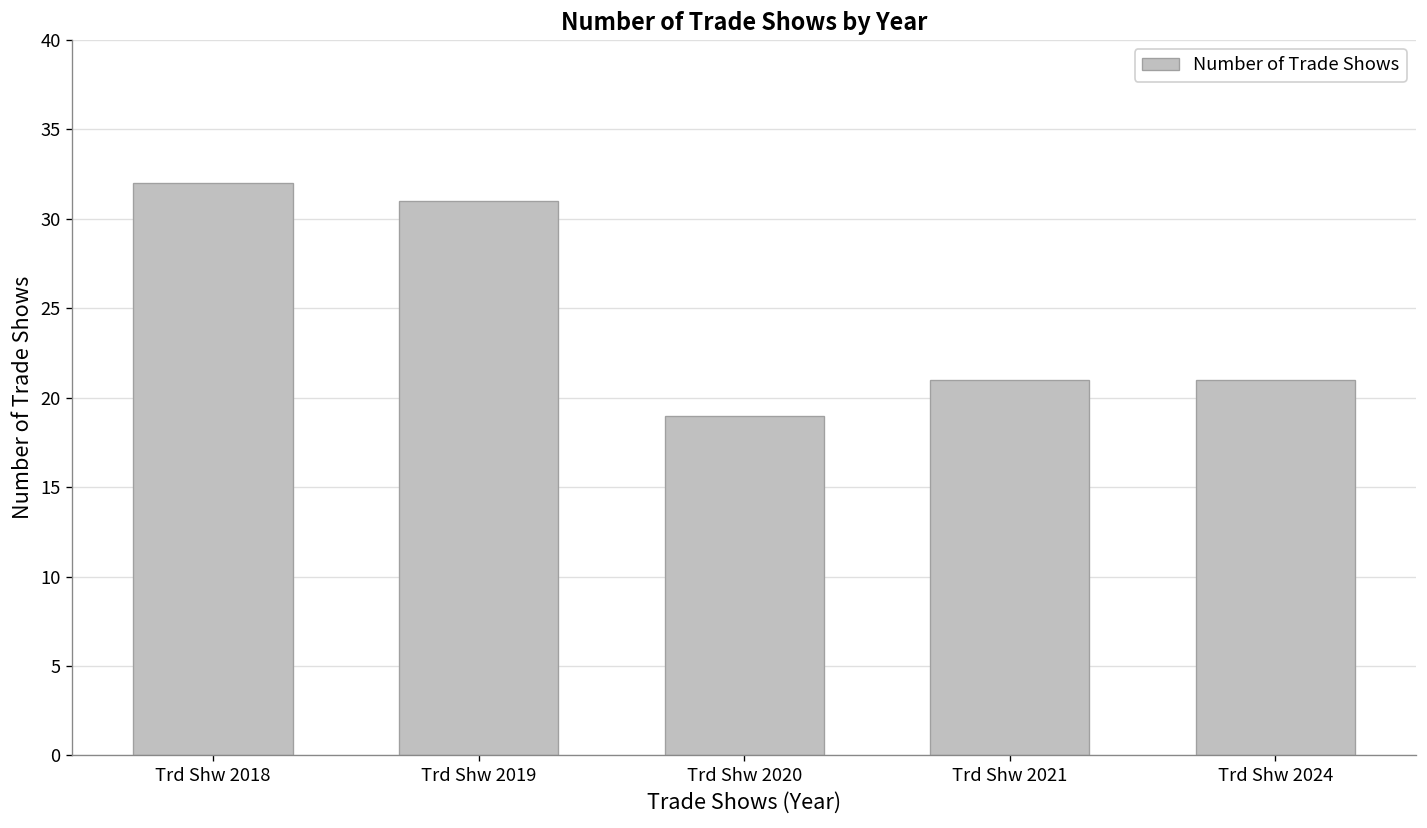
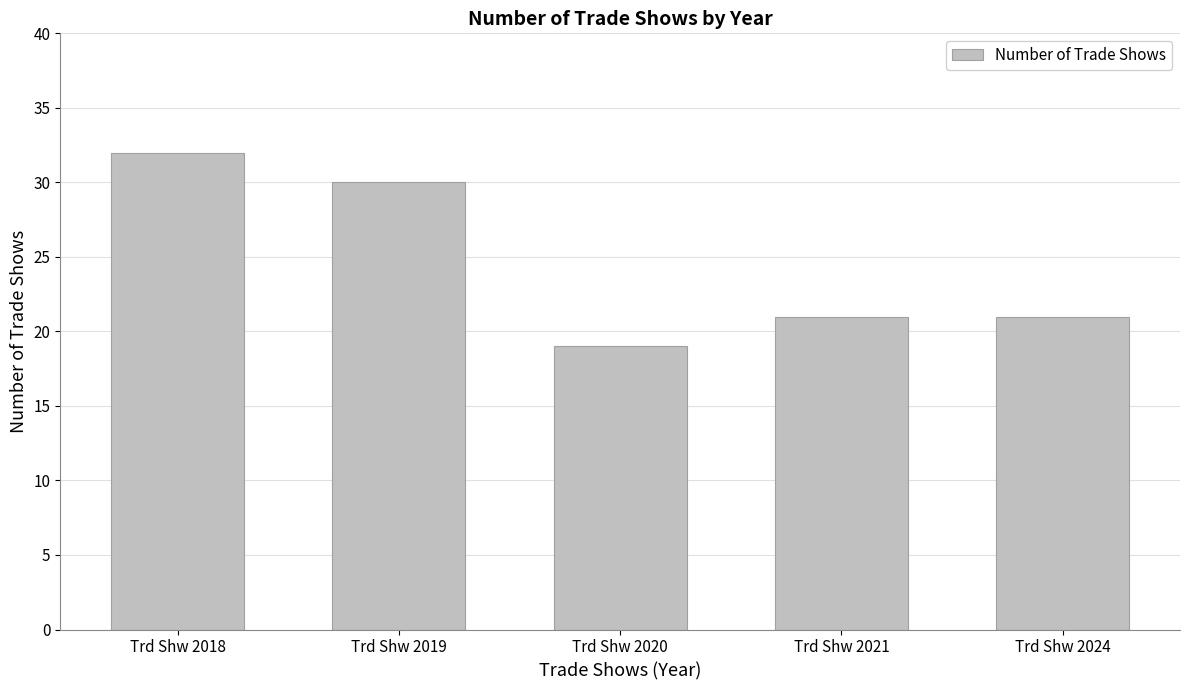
  {
    "Trd Shw 2018": 32,
-   "Trd Shw 2019": 31,
+   "Trd Shw 2019": 30,
    "Trd Shw 2020": 19,
    "Trd Shw 2021": 21,
    "Trd Shw 2024": 21
  }
